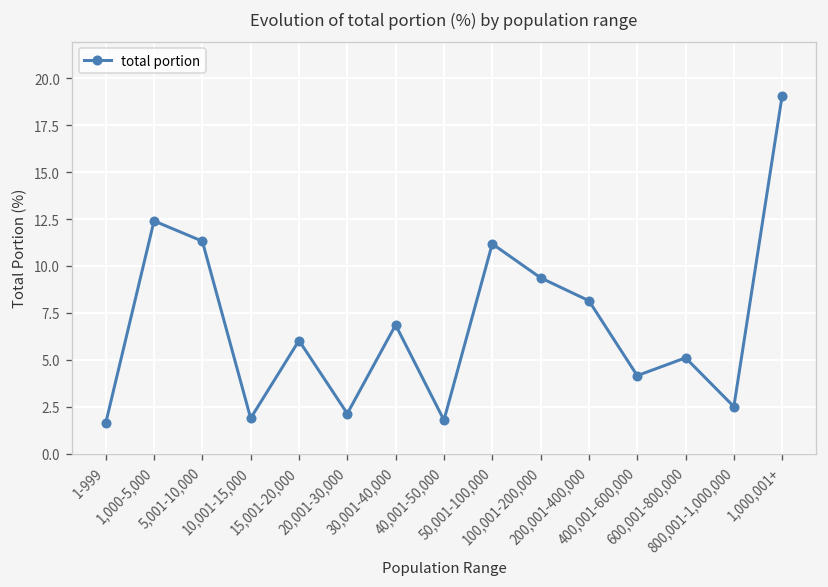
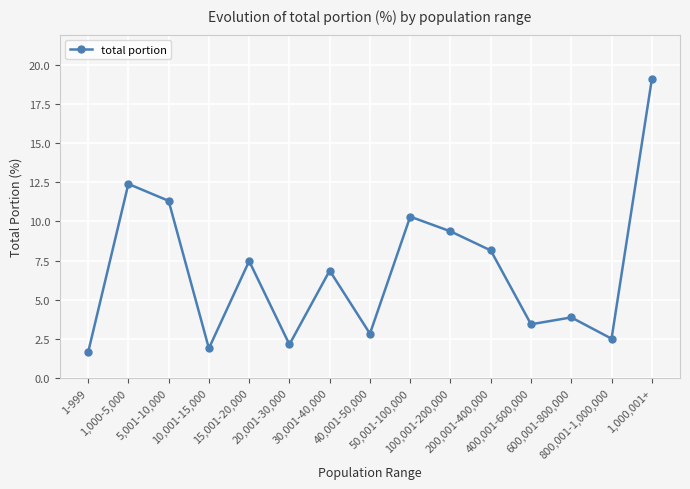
  {
    "1-999": 1.6,
    "1,000-5,000": 12.4,
    "5,001-10,000": 11.3,
    "10,001-15,000": 1.9,
-   "15,001-20,000": 6.0,
+   "15,001-20,000": 7.5,
    "20,001-30,000": 2.1,
    "30,001-40,000": 6.9,
-   "40,001-50,000": 1.8,
-   "50,001-100,000": 11.2,
+   "40,001-50,000": 2.8,
+   "50,001-100,000": 10.3,
    "100,001-200,000": 9.4,
    "200,001-400,000": 8.2,
-   "400,001-600,000": 4.2,
-   "600,001-800,000": 5.1,
+   "400,001-600,000": 3.4,
+   "600,001-800,000": 3.9,
    "800,001-1,000,000": 2.5,
    "1,000,001+": 19.1
  }
